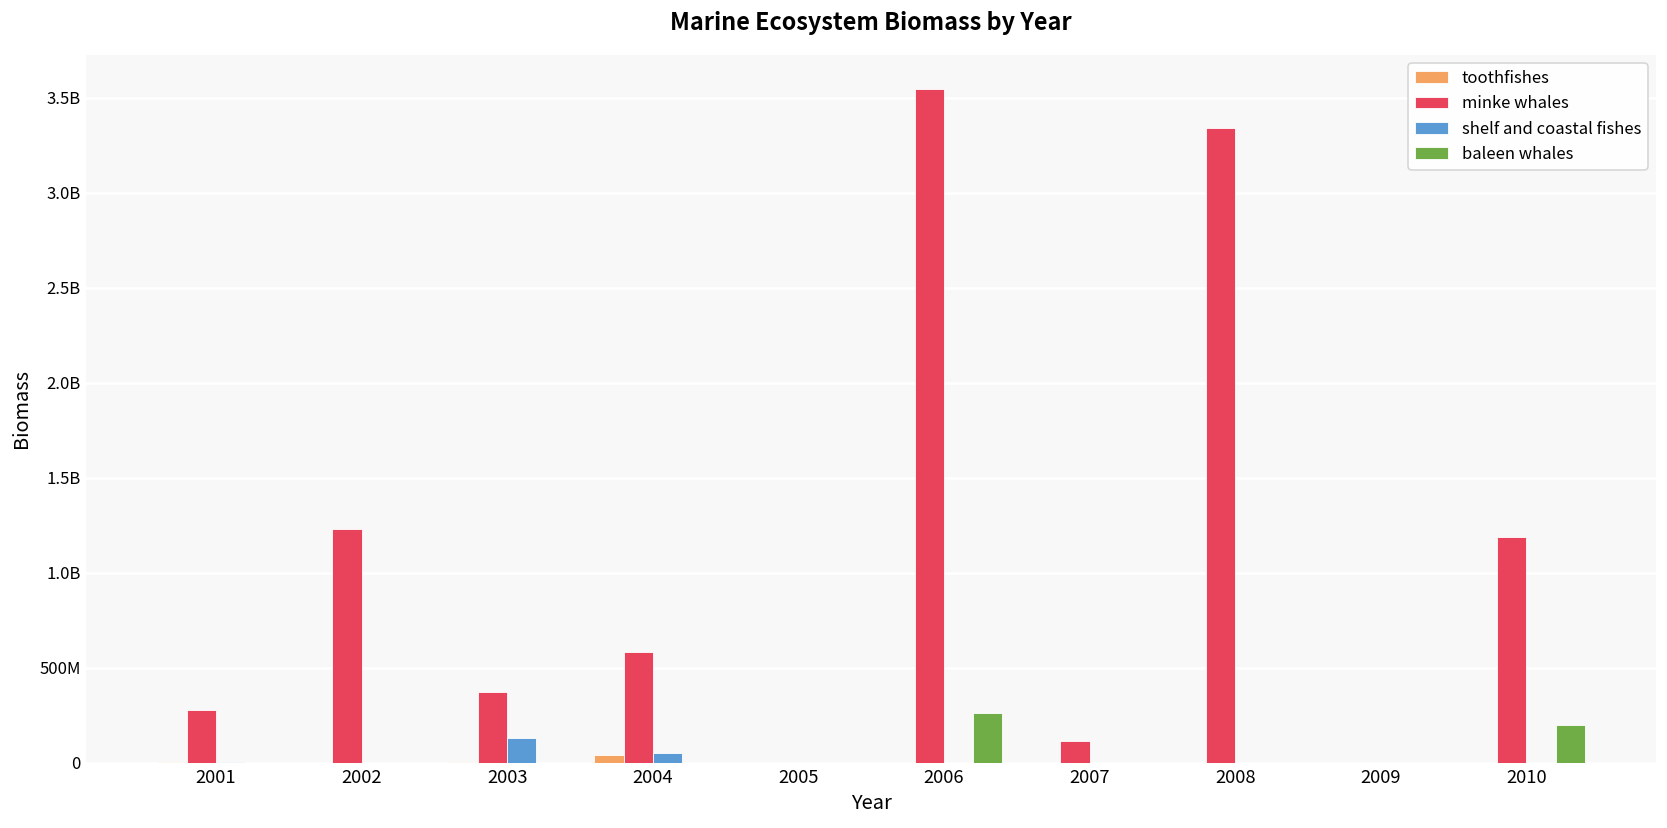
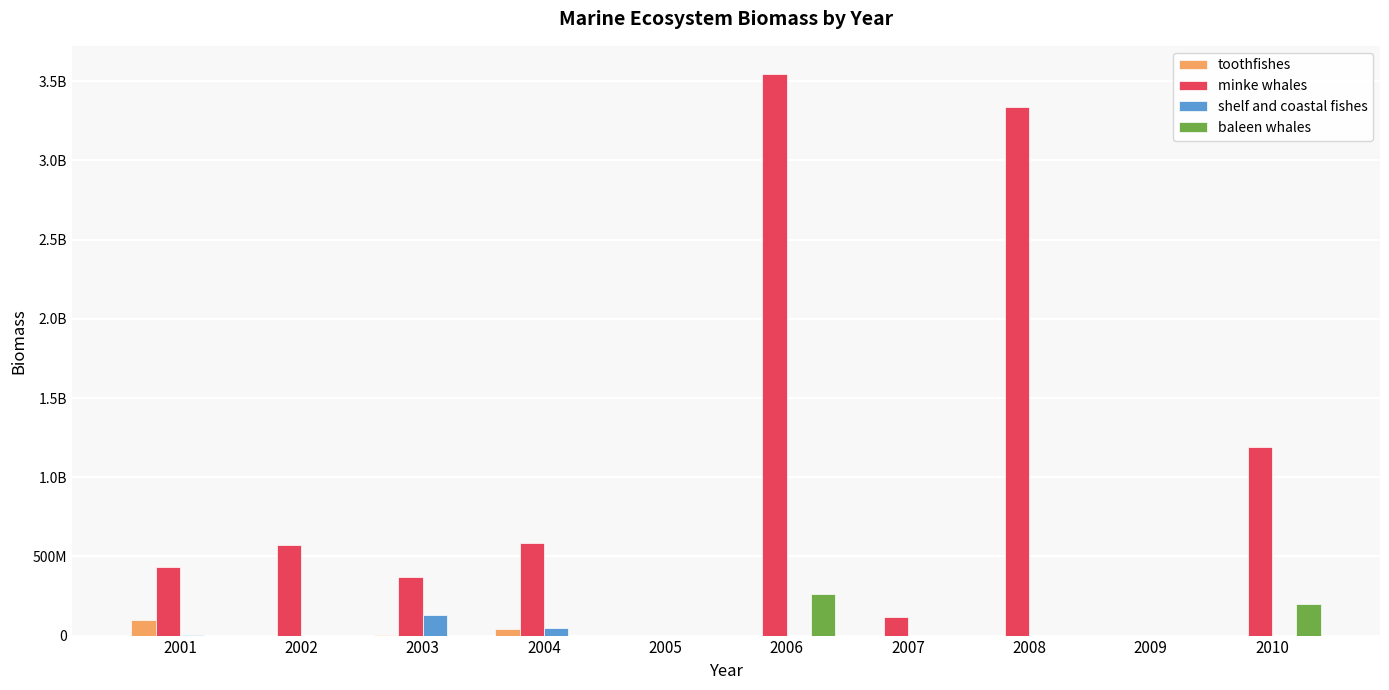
  {
    "toothfishes": {
-     "2001": 0,
+     "2001": 100000000,
      "2002": 0,
      "2004": 40000000,
      "2005": 0,
      "2006": 0,
      "2007": 0,
      "2008": 0,
      "2009": 0,
      "2010": 0
    },
    "minke whales": {
-     "2001": 280000000,
-     "2002": 1230000000,
+     "2001": 430000000,
+     "2002": 570000000,
      "2003": 370000000,
      "2004": 580000000,
      "2005": 0,
      "2006": 3550000000,
      "2007": 110000000,
      "2008": 3340000000,
      "2009": 0,
      "2010": 1190000000
    },
    "shelf and coastal fishes": {
      "2002": 0,
      "2003": 130000000,
      "2004": 50000000,
      "2005": 0,
      "2006": 0,
      "2007": 0,
      "2008": 0,
      "2009": 0,
      "2010": 0
    },
    "baleen whales": {
      "2001": 0,
      "2002": 0,
      "2003": 0,
      "2004": 0,
      "2005": 0,
      "2006": 260000000,
      "2007": 0,
      "2008": 0,
      "2009": 0,
      "2010": 200000000
    }
  }
